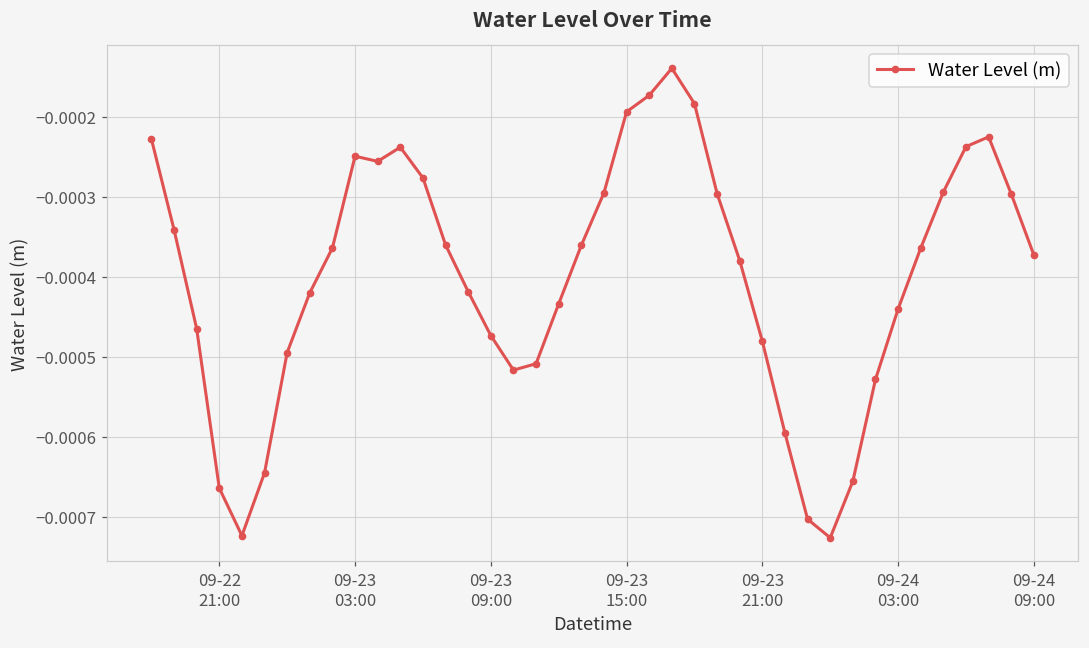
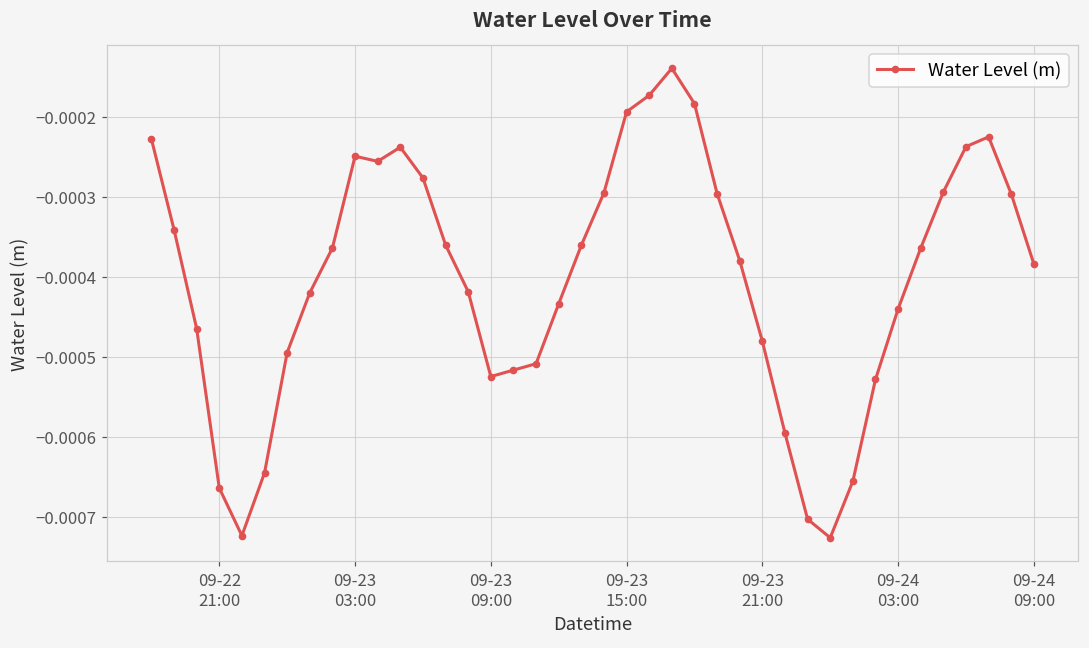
  {
    "09-22 21:00": -0.00066,
    "09-23 03:00": -0.00025,
-   "09-23 09:00": -0.00047,
+   "09-23 09:00": -0.00052,
    "09-23 15:00": -0.00019,
    "09-23 21:00": -0.00048,
    "09-24 03:00": -0.00044,
-   "09-24 09:00": -0.00037
+   "09-24 09:00": -0.00038
  }
